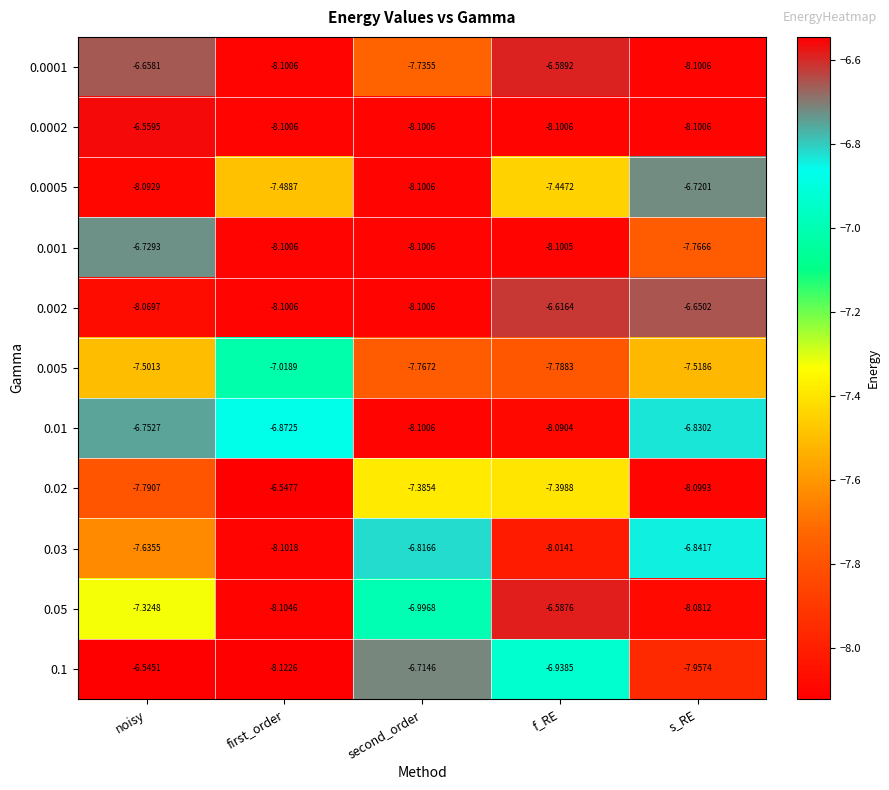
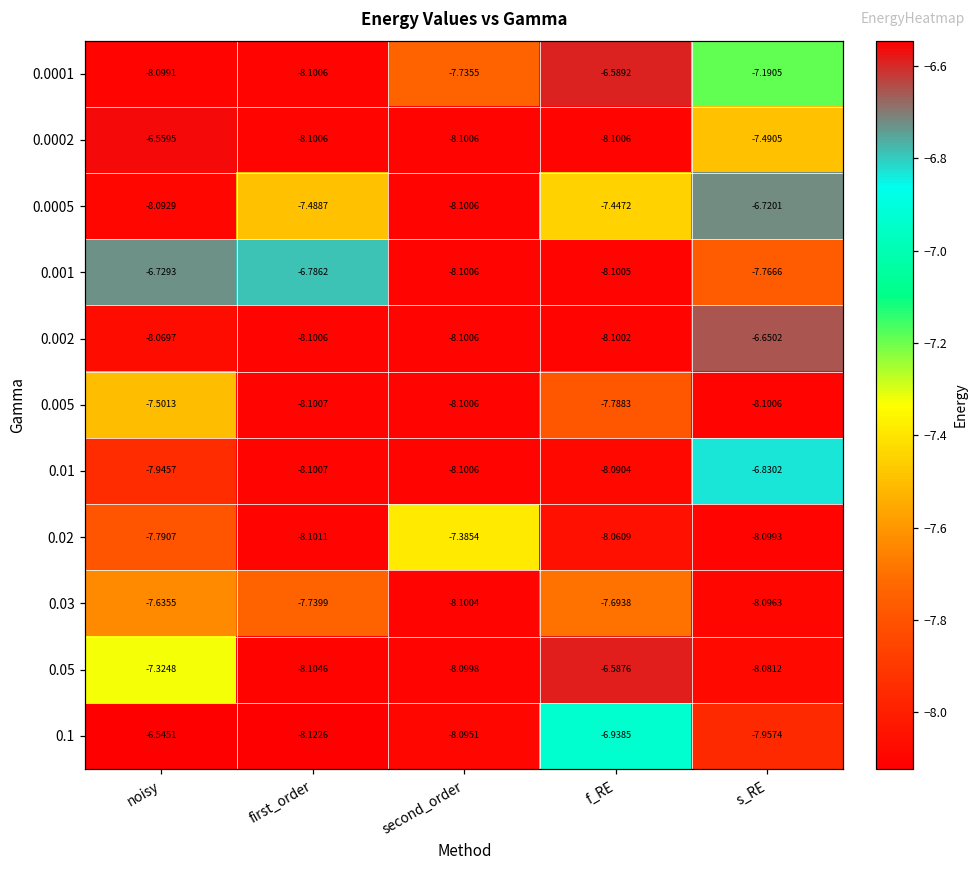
  {
    "0.0001": {
-     "noisy": -6.6581,
+     "noisy": -8.0991,
      "first_order": -8.1006,
      "second_order": -7.7355,
      "f_RE": -6.5892,
-     "s_RE": -8.1006
+     "s_RE": -7.1905
    },
    "0.0002": {
      "noisy": -6.5595,
      "first_order": -8.1006,
      "second_order": -8.1006,
      "f_RE": -8.1006,
-     "s_RE": -8.1006
+     "s_RE": -7.4905
    },
    "0.0005": {
      "noisy": -8.0929,
      "first_order": -7.4887,
      "second_order": -8.1006,
      "f_RE": -7.4472,
      "s_RE": -6.7201
    },
    "0.001": {
      "noisy": -6.7293,
-     "first_order": -8.1006,
+     "first_order": -6.7862,
      "second_order": -8.1006,
      "f_RE": -8.1005,
      "s_RE": -7.7666
    },
    "0.002": {
      "noisy": -8.0697,
      "first_order": -8.1006,
      "second_order": -8.1006,
-     "f_RE": -6.6164,
+     "f_RE": -8.1002,
      "s_RE": -6.6502
    },
    "0.005": {
      "noisy": -7.5013,
-     "first_order": -7.0189,
-     "second_order": -7.7672,
+     "first_order": -8.1007,
+     "second_order": -8.1006,
      "f_RE": -7.7883,
-     "s_RE": -7.5186
+     "s_RE": -8.1006
    },
    "0.01": {
-     "noisy": -6.7527,
-     "first_order": -6.8725,
+     "noisy": -7.9457,
+     "first_order": -8.1007,
      "second_order": -8.1006,
      "f_RE": -8.0904,
      "s_RE": -6.8302
    },
    "0.02": {
      "noisy": -7.7907,
-     "first_order": -6.5477,
+     "first_order": -8.1011,
      "second_order": -7.3854,
-     "f_RE": -7.3988,
+     "f_RE": -8.0609,
      "s_RE": -8.0993
    },
    "0.03": {
      "noisy": -7.6355,
-     "first_order": -8.1018,
-     "second_order": -6.8166,
-     "f_RE": -8.0141,
-     "s_RE": -6.8417
+     "first_order": -7.7399,
+     "second_order": -8.1004,
+     "f_RE": -7.6938,
+     "s_RE": -8.0963
    },
    "0.05": {
      "noisy": -7.3248,
      "first_order": -8.1046,
-     "second_order": -6.9968,
+     "second_order": -8.0998,
      "f_RE": -6.5876,
      "s_RE": -8.0812
    },
    "0.1": {
      "noisy": -6.5451,
      "first_order": -8.1226,
-     "second_order": -6.7146,
+     "second_order": -8.0951,
      "f_RE": -6.9385,
      "s_RE": -7.9574
    }
  }
